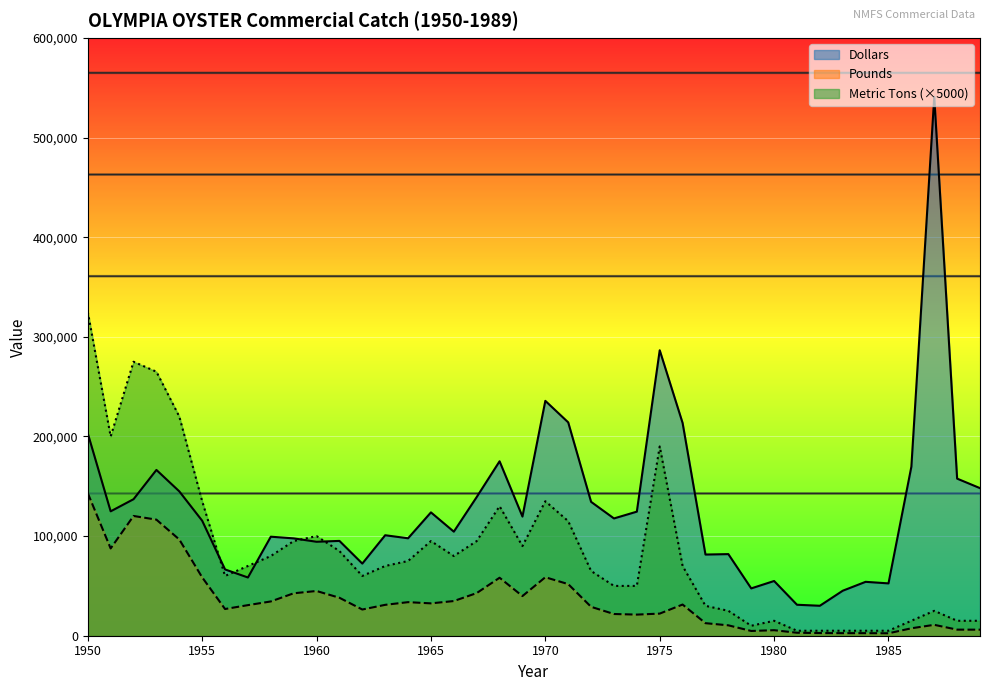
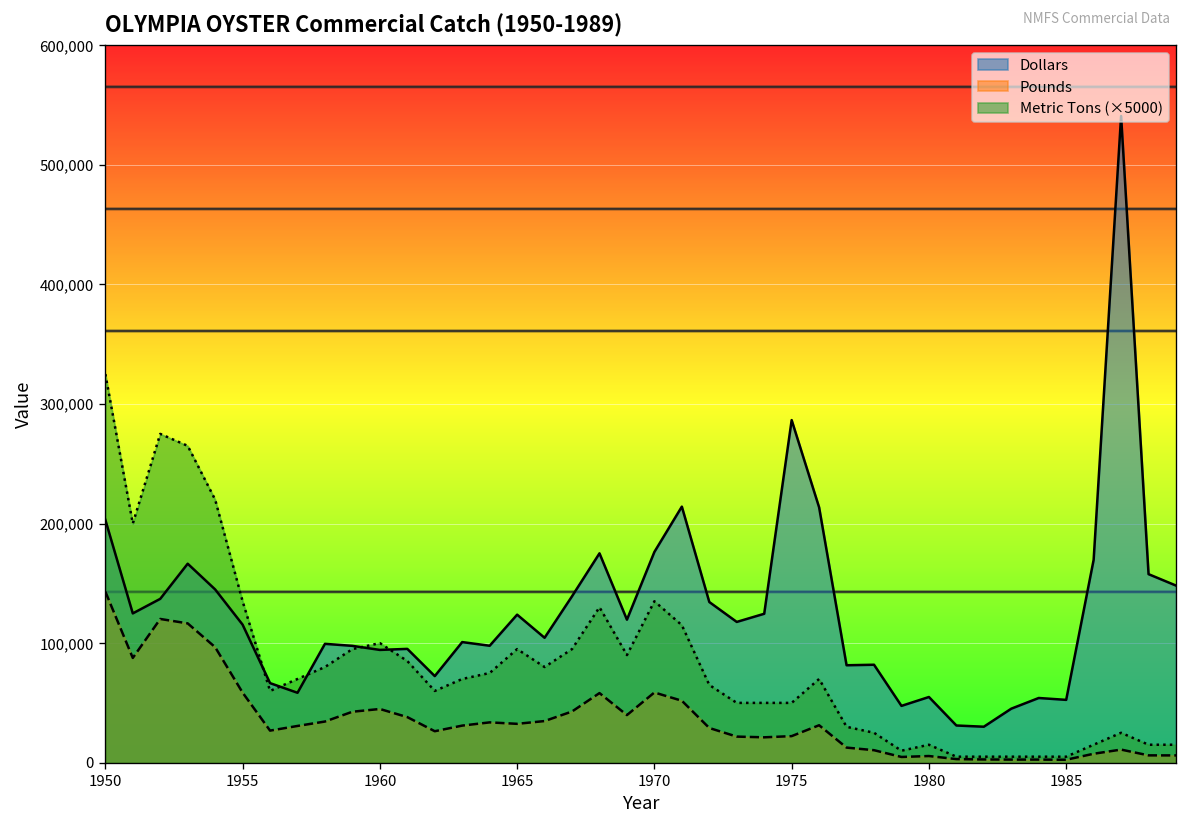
  {
    "Dollars": {
      "1950": "200,000",
      "1955": "120,000",
      "1960": "90,000",
      "1965": "120,000",
-     "1970": "240,000",
+     "1970": "180,000",
      "1975": "290,000",
      "1980": "50,000",
      "1985": "50,000"
    },
    "Pounds": {
      "1950": "140,000",
      "1955": "60,000",
      "1960": "40,000",
      "1965": "30,000",
      "1970": "60,000",
      "1975": "20,000",
      "1980": "10,000",
      "1985": "0"
    },
    "Metric Tons (×5000)": {
      "1950": "330,000",
      "1955": "140,000",
      "1960": "100,000",
      "1965": "100,000",
      "1970": "140,000",
-     "1975": "190,000",
+     "1975": "50,000",
      "1980": "20,000",
      "1985": "10,000"
    }
  }
